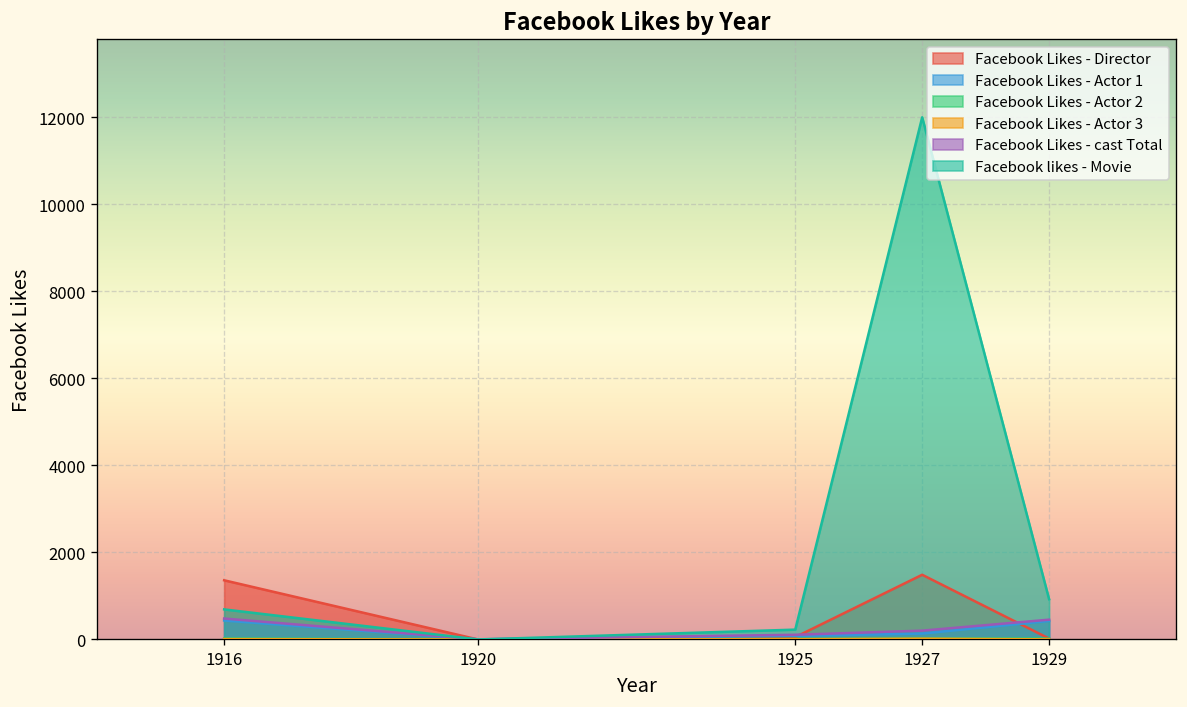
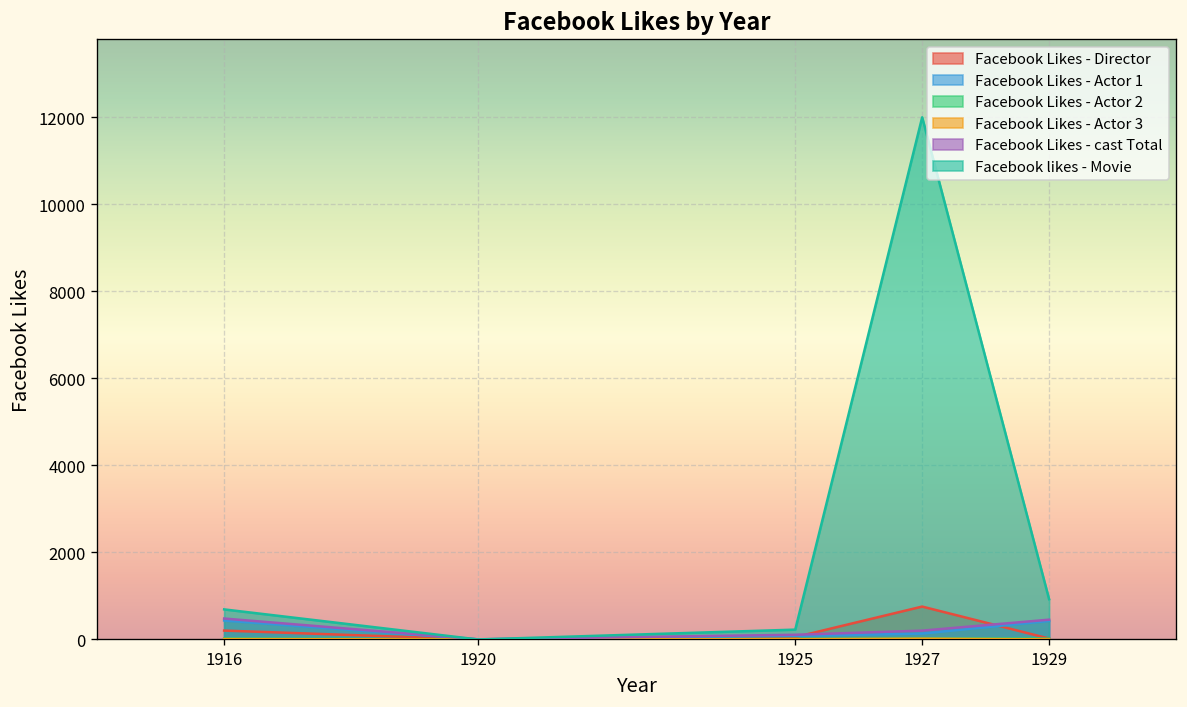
  {
    "Facebook Likes - Director": {
-     "1916": 1400,
-     "1927": 1500
+     "1916": 200,
+     "1927": 800
    }
  }
